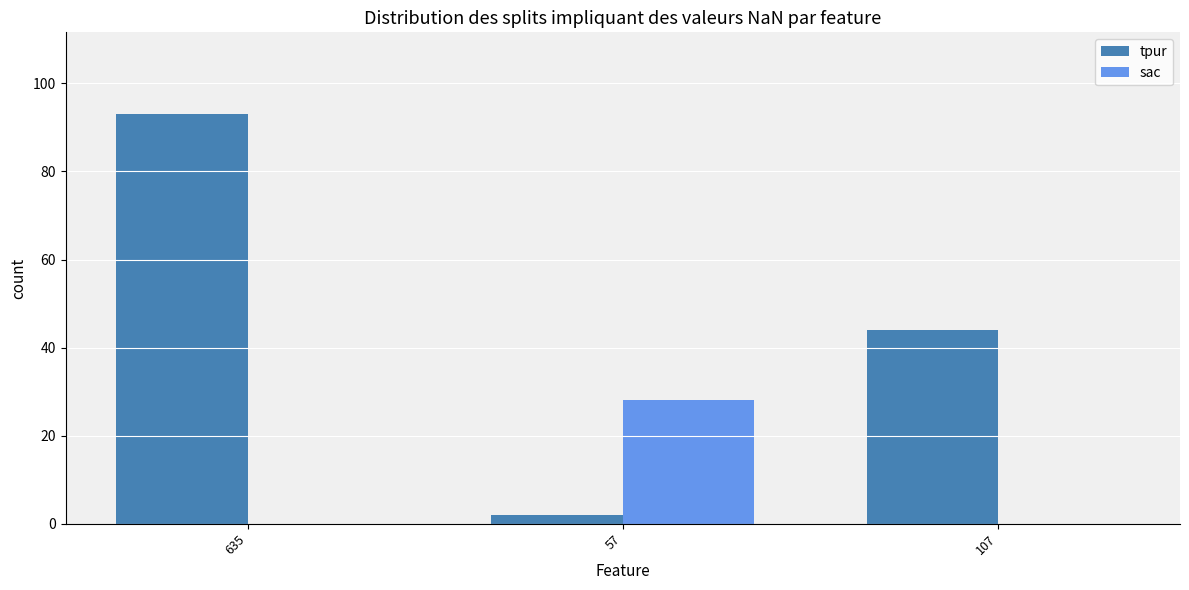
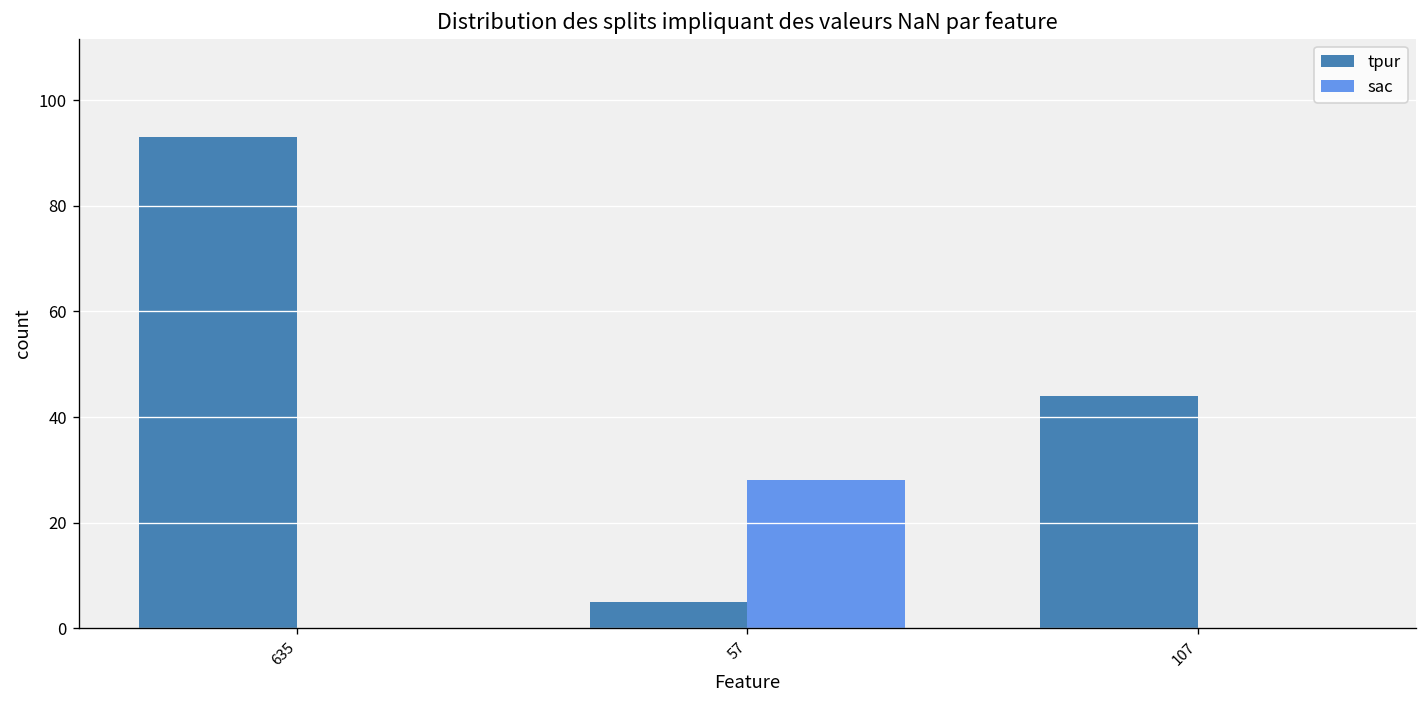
  {
    "tpur": {
      "635": 93,
-     "57": 2,
+     "57": 5,
      "107": 44
    },
    "sac": {
      "635": 0,
      "57": 28,
      "107": 0
    }
  }
